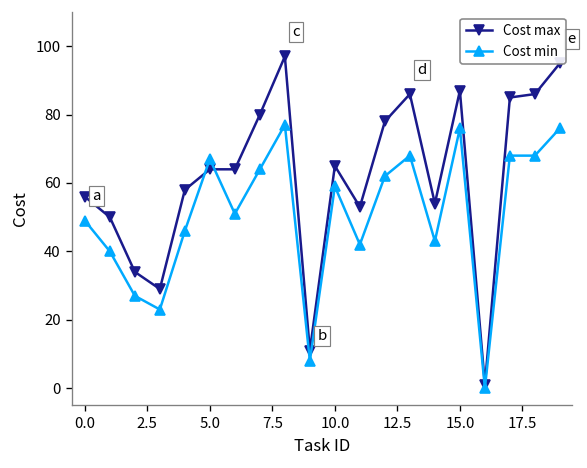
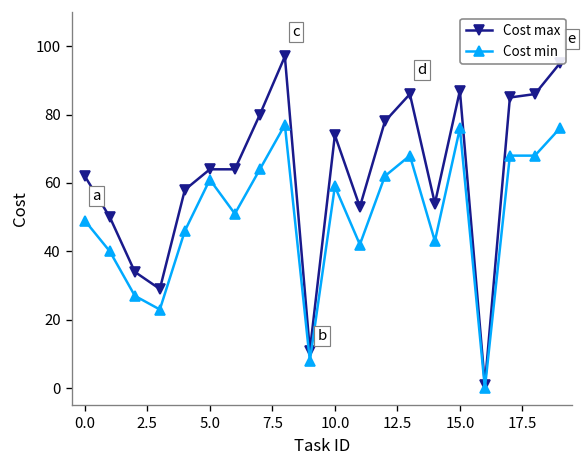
  {
    "Cost max": {
-     "0.0": 56,
+     "0.0": 62,
      "5.0": 64,
-     "10.0": 65,
+     "10.0": 74,
      "15.0": 87
    },
    "Cost min": {
      "0.0": 49,
-     "5.0": 67,
+     "5.0": 61,
      "10.0": 59,
      "15.0": 76
    }
  }
